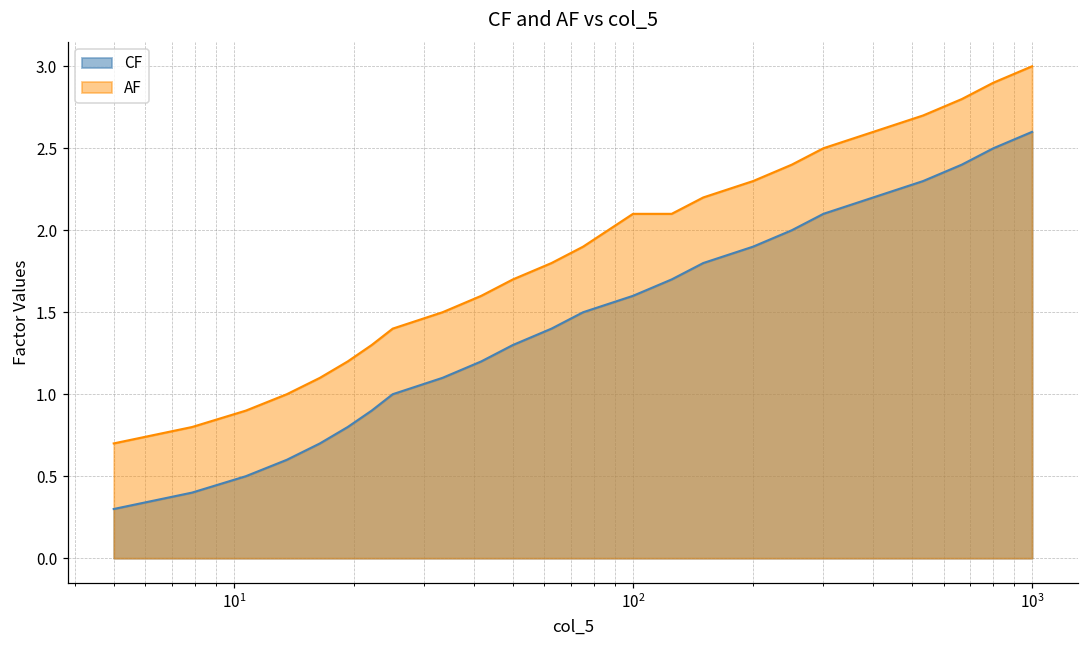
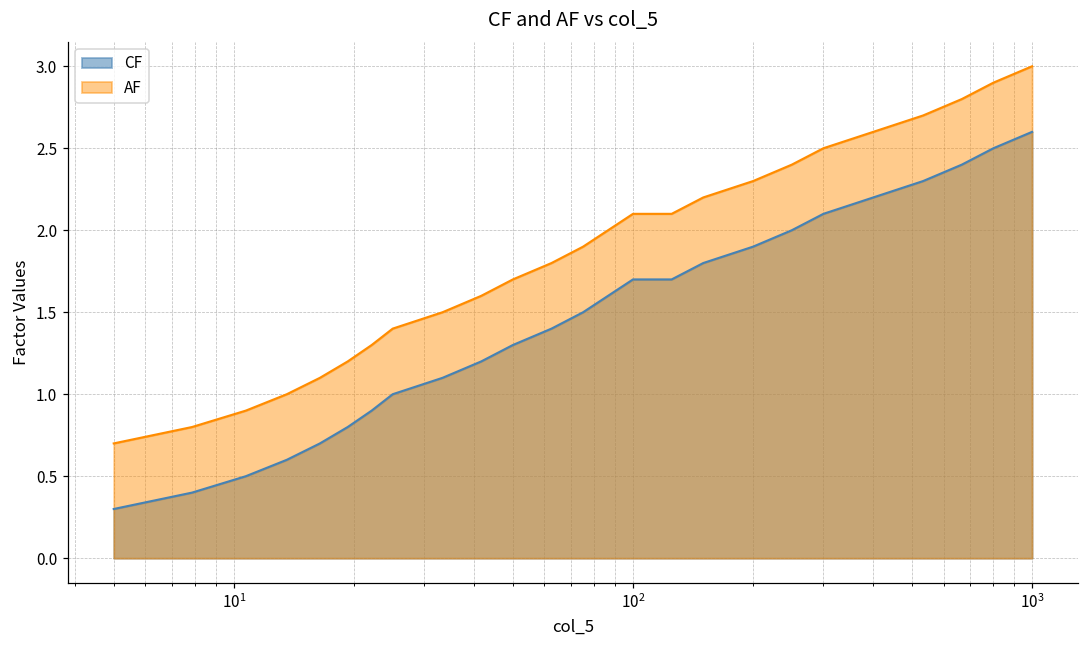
  {
    "CF": {
-     "10^2": 1.6,
+     "10^2": 1.7,
      "10^3": 2.6
    },
    "AF": {
      "10^2": 2.1,
      "10^3": 3.0
    }
  }
